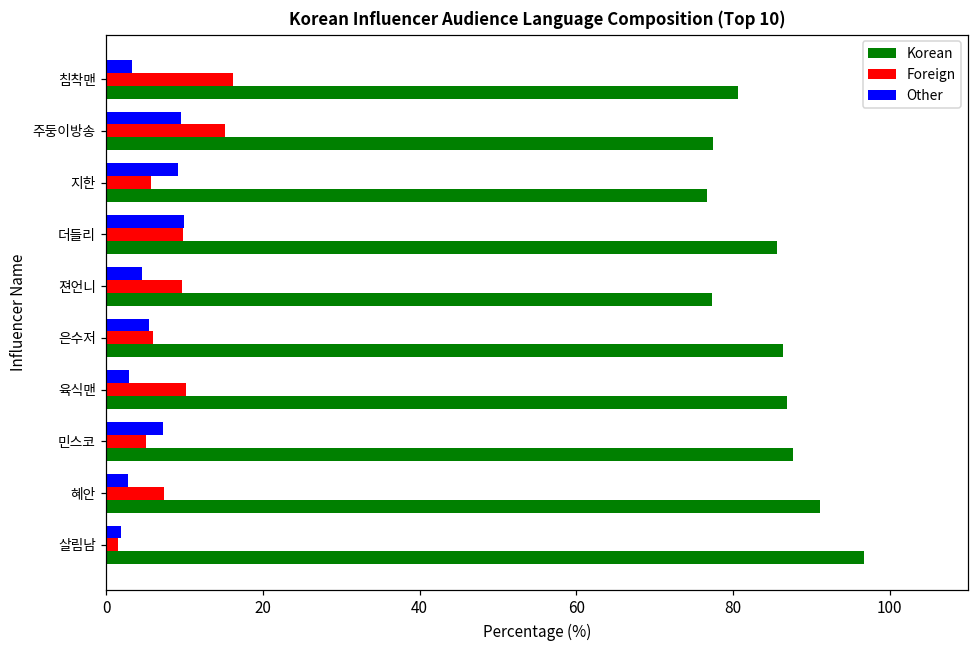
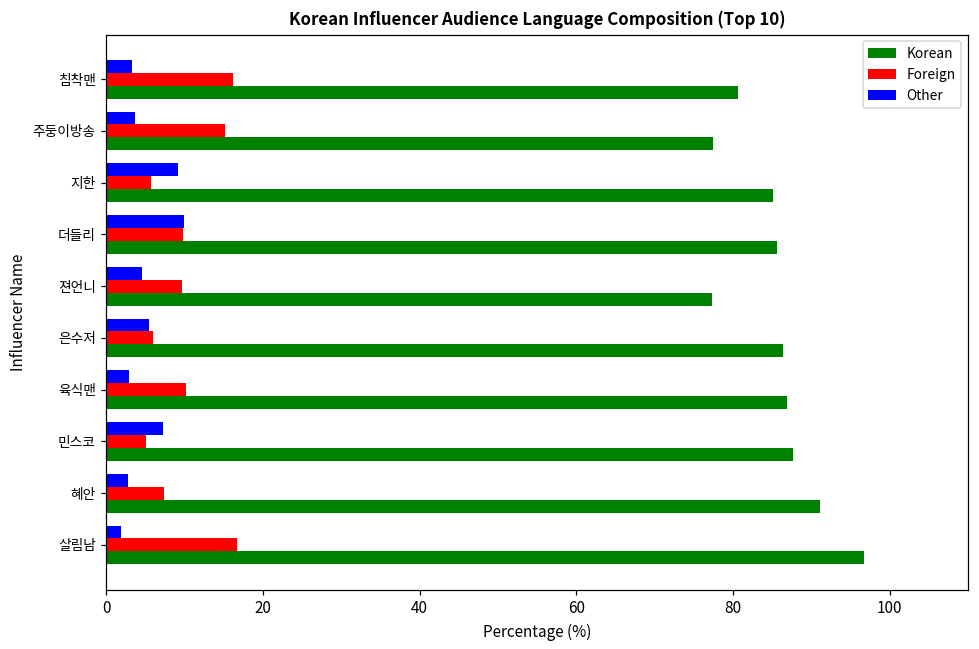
  {
    "Korean": {
      "침착맨": 81,
      "주둥이방송": 77,
-     "지한": 77,
+     "지한": 85,
      "더들리": 86,
      "젼언니": 77,
      "은수저": 86,
      "육식맨": 87,
      "민스코": 88,
      "혜안": 91,
      "살림남": 97
    },
    "Foreign": {
      "침착맨": 16,
      "주둥이방송": 15,
      "지한": 6,
      "더들리": 10,
      "젼언니": 10,
      "은수저": 6,
      "육식맨": 10,
      "민스코": 5,
      "혜안": 7,
-     "살림남": 1
+     "살림남": 17
    },
    "Other": {
      "침착맨": 3,
-     "주둥이방송": 10,
+     "주둥이방송": 4,
      "지한": 9,
      "더들리": 10,
      "젼언니": 5,
      "은수저": 5,
      "육식맨": 3,
      "민스코": 7,
      "혜안": 3,
      "살림남": 2
    }
  }
